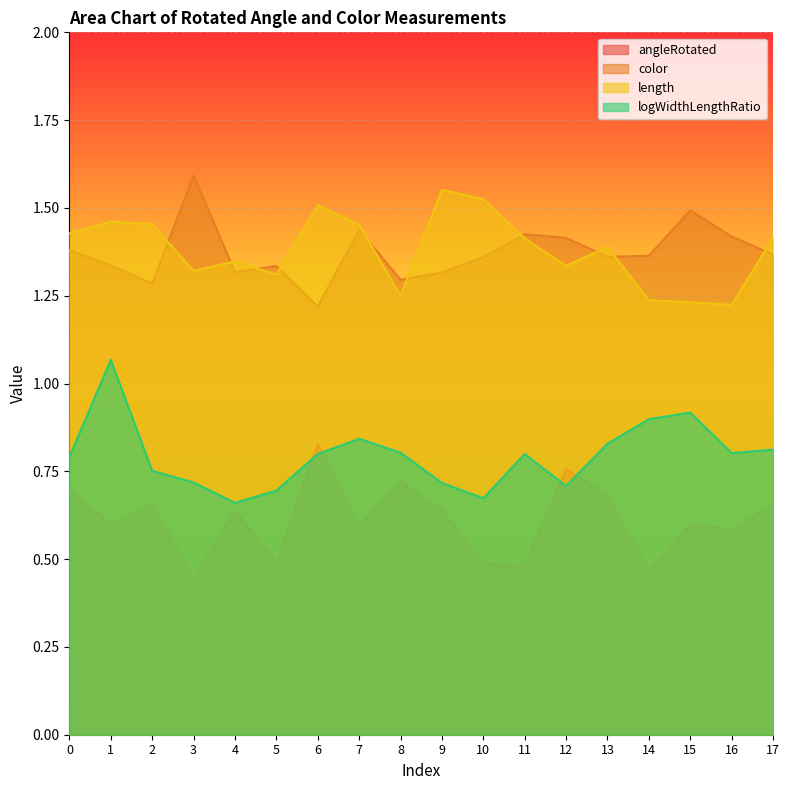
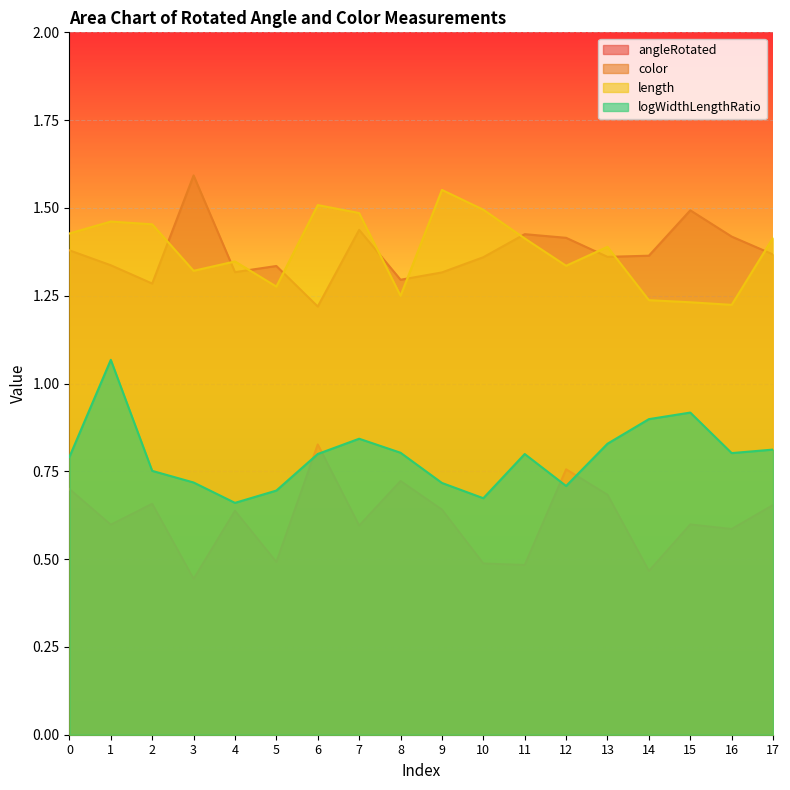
  {
    "length": {
      "0": 1.43,
      "1": 1.46,
      "2": 1.45,
      "3": 1.32,
      "4": 1.35,
-     "5": 1.31,
+     "5": 1.28,
      "6": 1.51,
-     "7": 1.45,
+     "7": 1.49,
      "8": 1.25,
      "9": 1.55,
-     "10": 1.53,
+     "10": 1.49,
      "11": 1.41,
      "12": 1.34,
      "13": 1.39,
      "14": 1.24,
      "15": 1.23,
      "16": 1.22,
      "17": 1.42
    },
    "logWidthLengthRatio": {
      "0": 0.79,
      "1": 1.07,
      "2": 0.75,
      "3": 0.72,
      "4": 0.66,
      "5": 0.70,
      "6": 0.80,
      "7": 0.84,
      "8": 0.80,
      "9": 0.72,
      "10": 0.67,
      "11": 0.80,
      "12": 0.71,
      "13": 0.83,
      "14": 0.90,
      "15": 0.92,
      "16": 0.80,
      "17": 0.81
    }
  }
